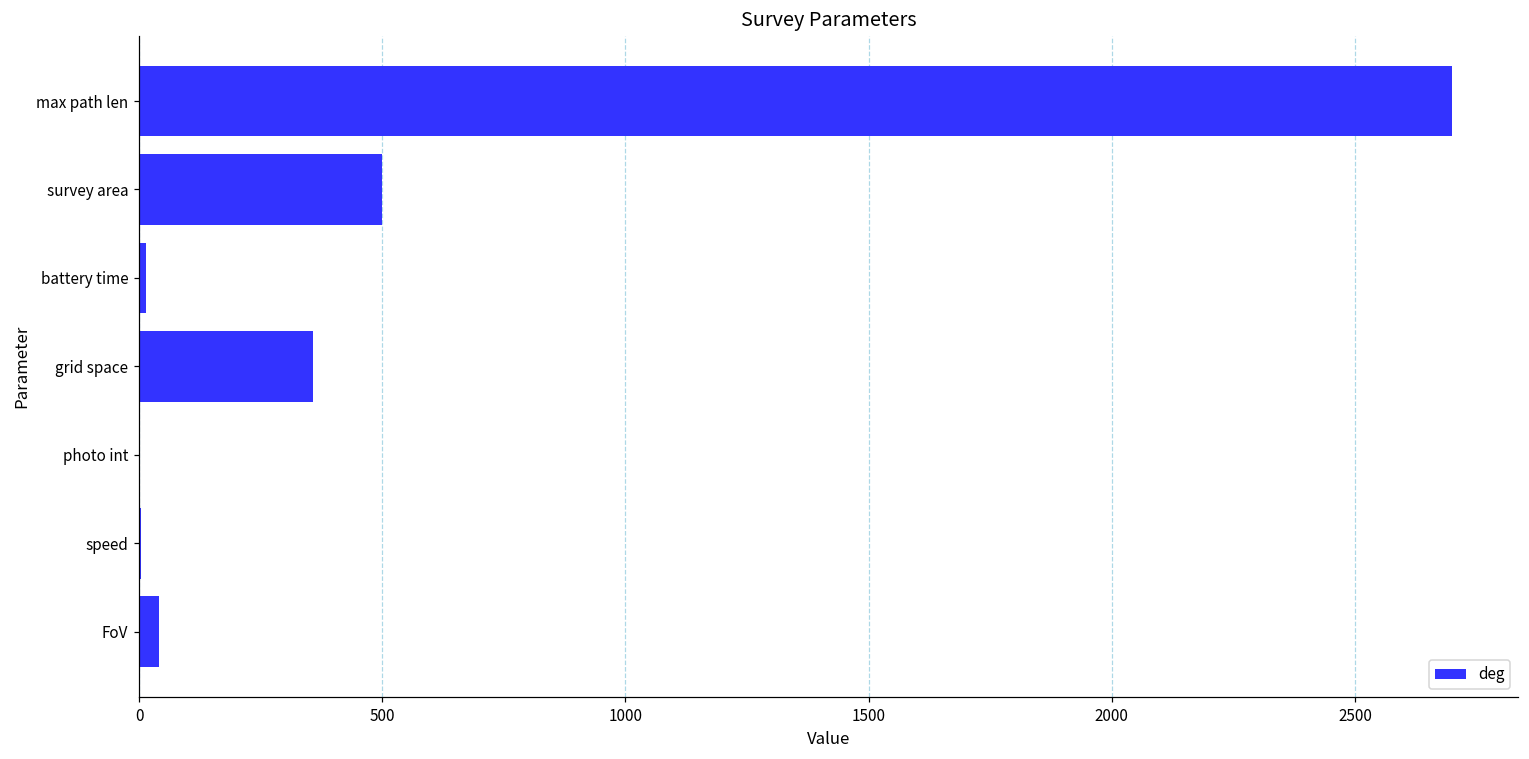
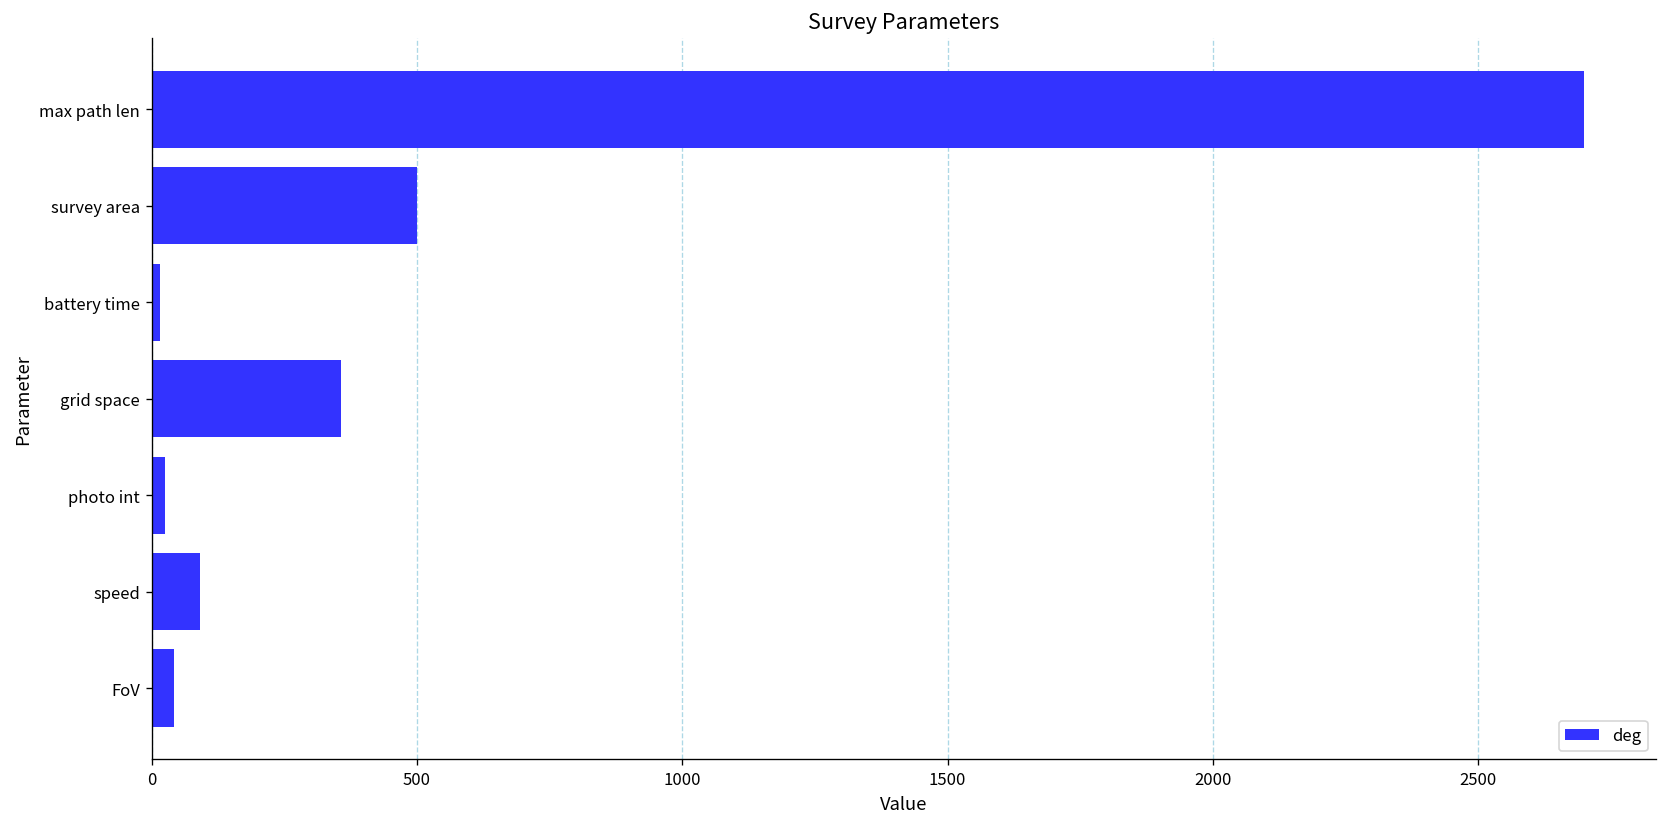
  {
    "max path len": 2700,
    "survey area": 500,
    "battery time": 20,
    "grid space": 360,
-   "photo int": 0,
-   "speed": 0,
+   "photo int": 30,
+   "speed": 90,
    "FoV": 40
  }
